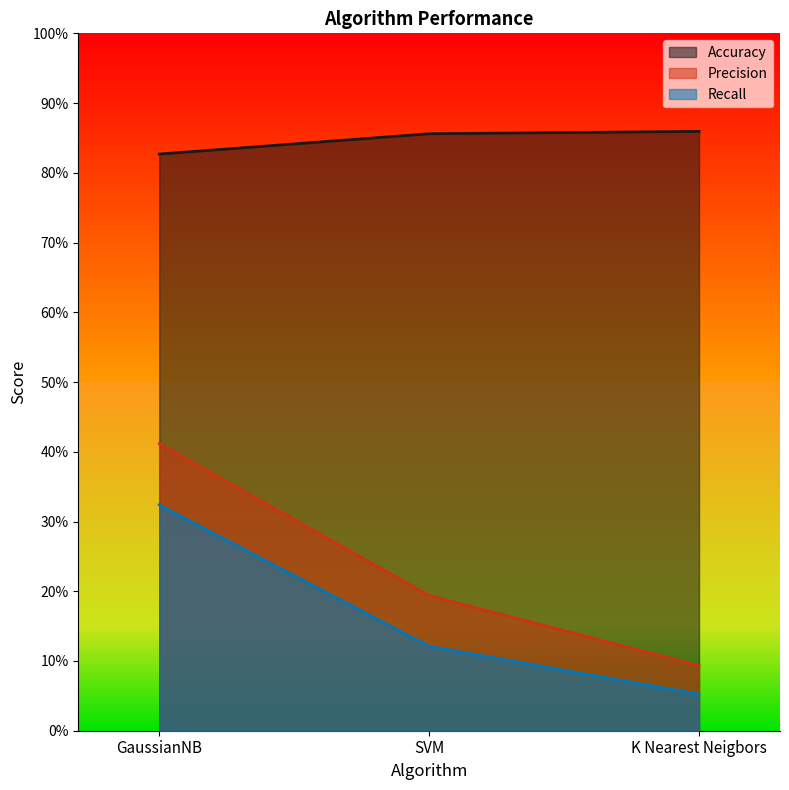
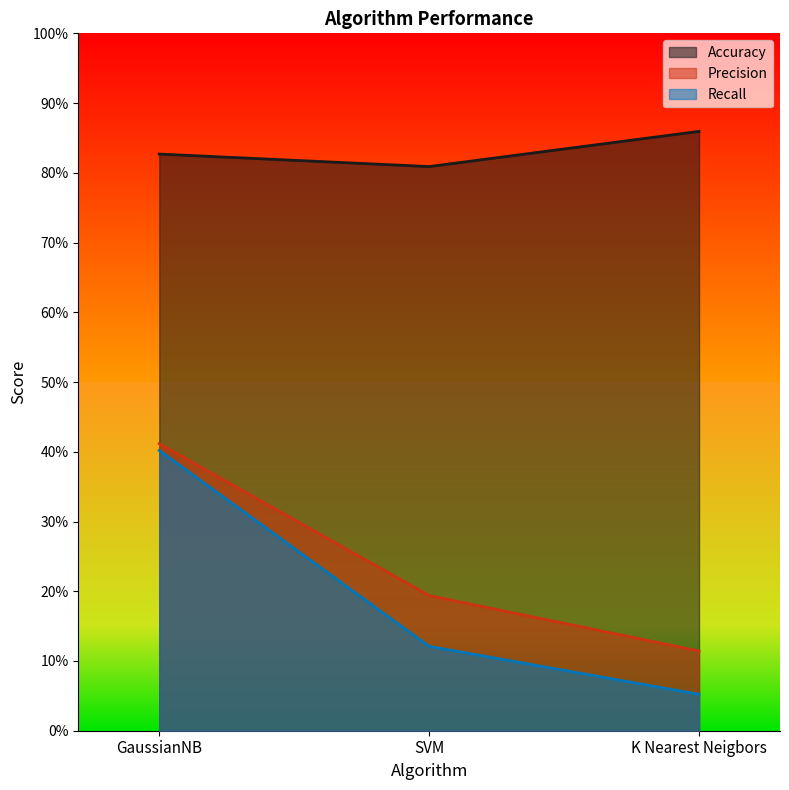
  {
    "Accuracy": {
      "GaussianNB": "83%",
-     "SVM": "86%",
+     "SVM": "81%",
      "K Nearest Neigbors": "86%"
    },
    "Precision": {
      "GaussianNB": "41%",
      "SVM": "19%",
-     "K Nearest Neigbors": "9%"
+     "K Nearest Neigbors": "11%"
    },
    "Recall": {
-     "GaussianNB": "32%",
+     "GaussianNB": "40%",
      "SVM": "12%",
      "K Nearest Neigbors": "5%"
    }
  }
